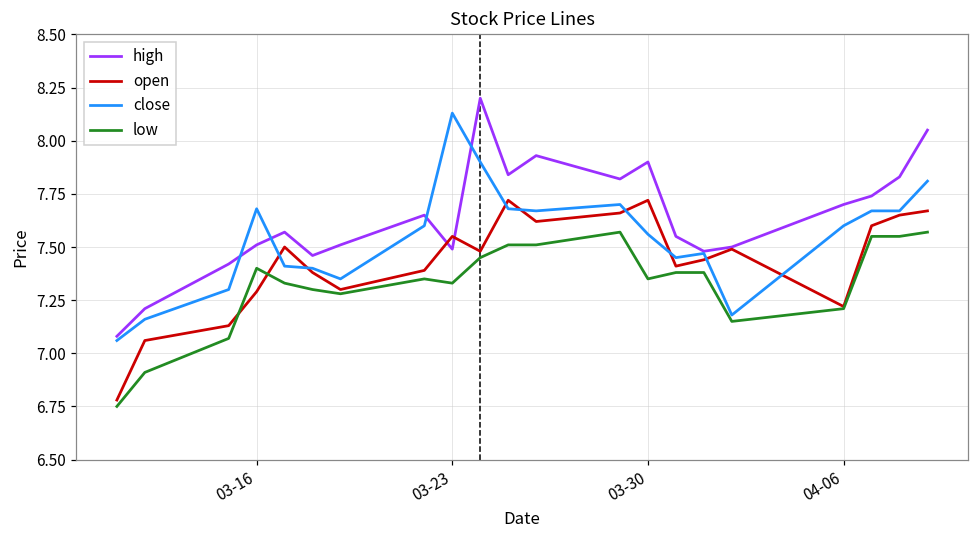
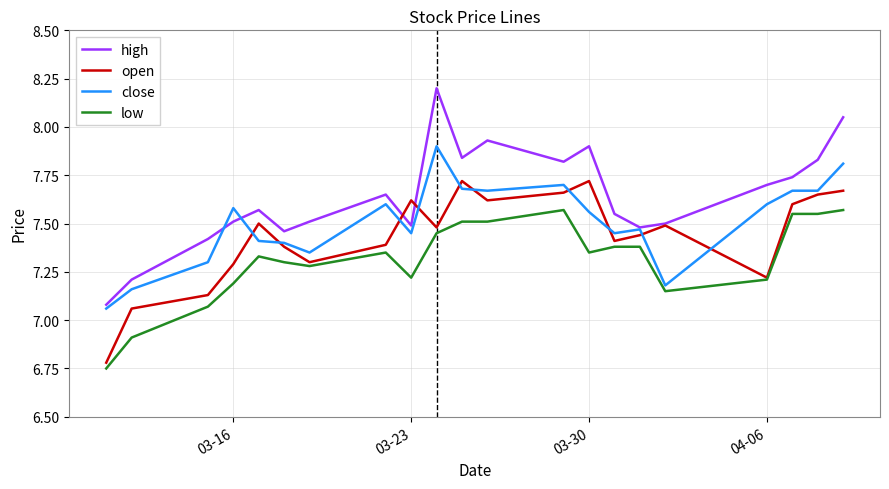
  {
    "high": {
      "03-16": 7.51,
      "03-23": 7.49,
      "03-30": 7.90,
      "04-06": 7.70
    },
    "open": {
      "03-16": 7.29,
-     "03-23": 7.55,
+     "03-23": 7.62,
      "03-30": 7.72
    },
    "close": {
-     "03-16": 7.68,
-     "03-23": 8.13,
+     "03-16": 7.58,
+     "03-23": 7.45,
      "03-30": 7.56,
      "04-06": 7.60
    },
    "low": {
-     "03-16": 7.40,
-     "03-23": 7.33,
+     "03-16": 7.19,
+     "03-23": 7.22,
      "03-30": 7.35
    }
  }
